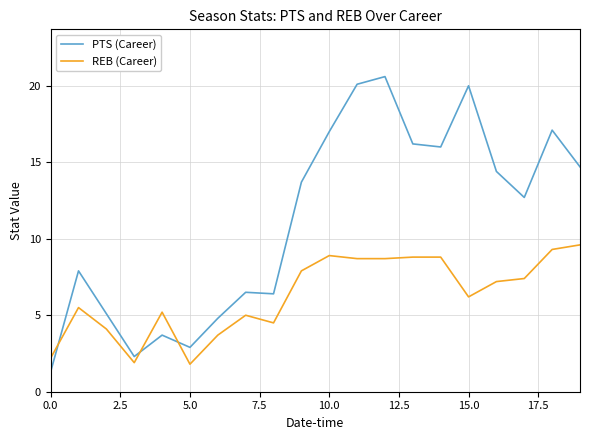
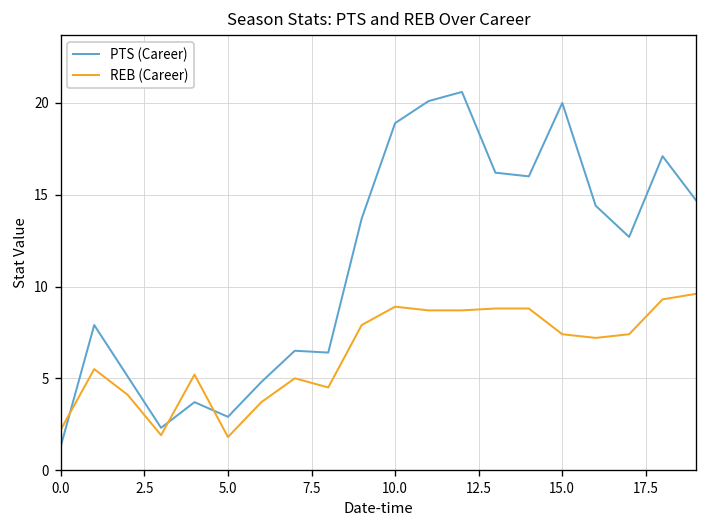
  {
    "PTS (Career)": {
      "0.0": 1.3,
      "5.0": 2.9,
-     "10.0": 17.0,
+     "10.0": 18.9,
      "15.0": 20.0
    },
    "REB (Career)": {
      "0.0": 2.2,
      "5.0": 1.8,
      "10.0": 8.9,
-     "15.0": 6.2
+     "15.0": 7.4
    }
  }
